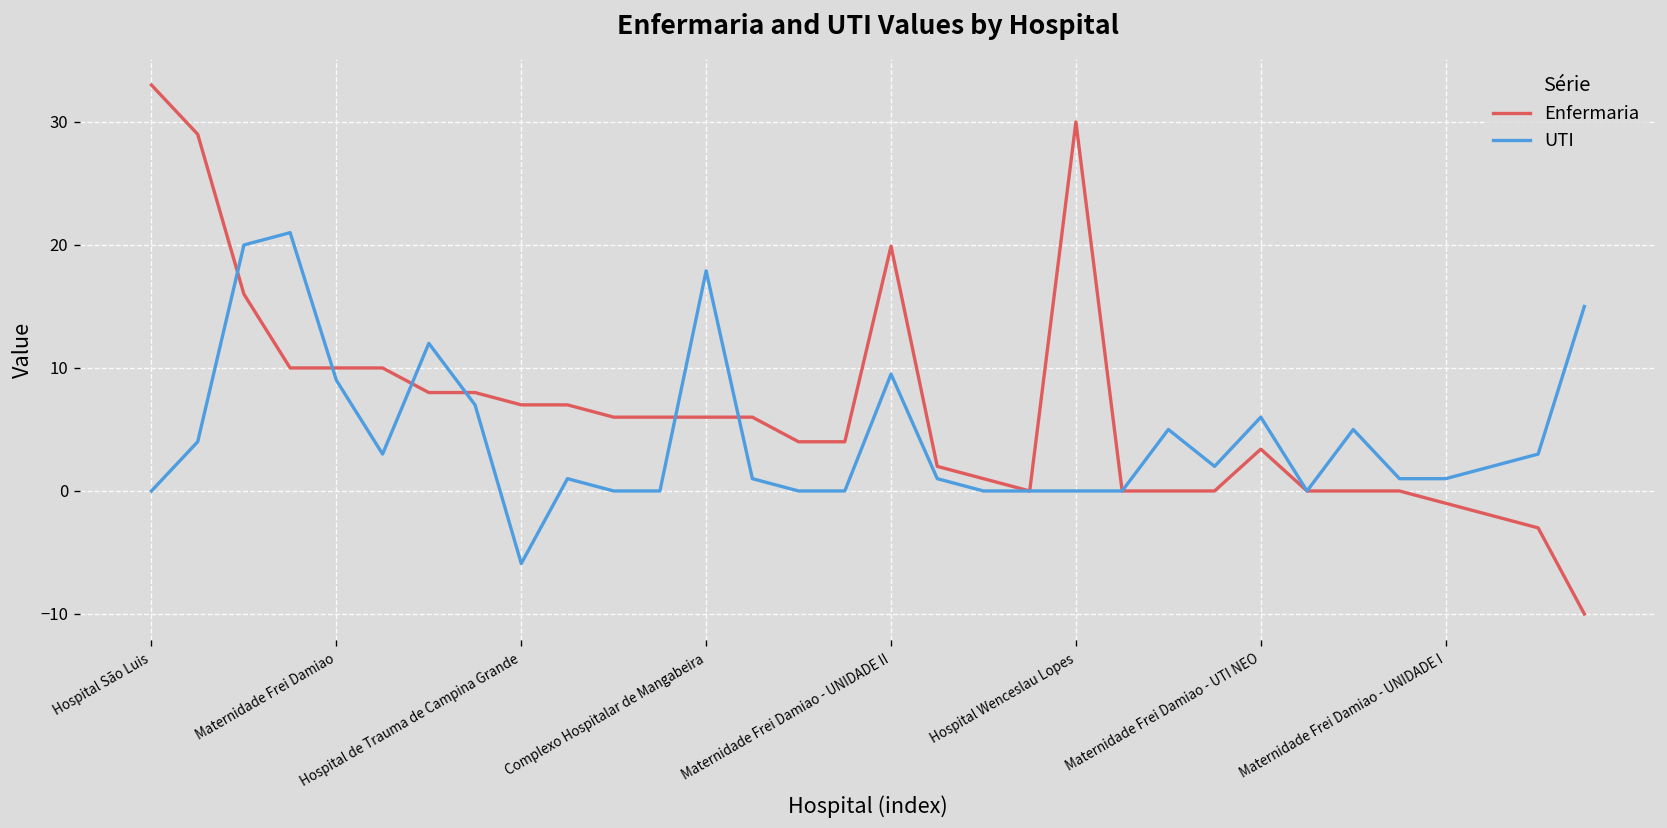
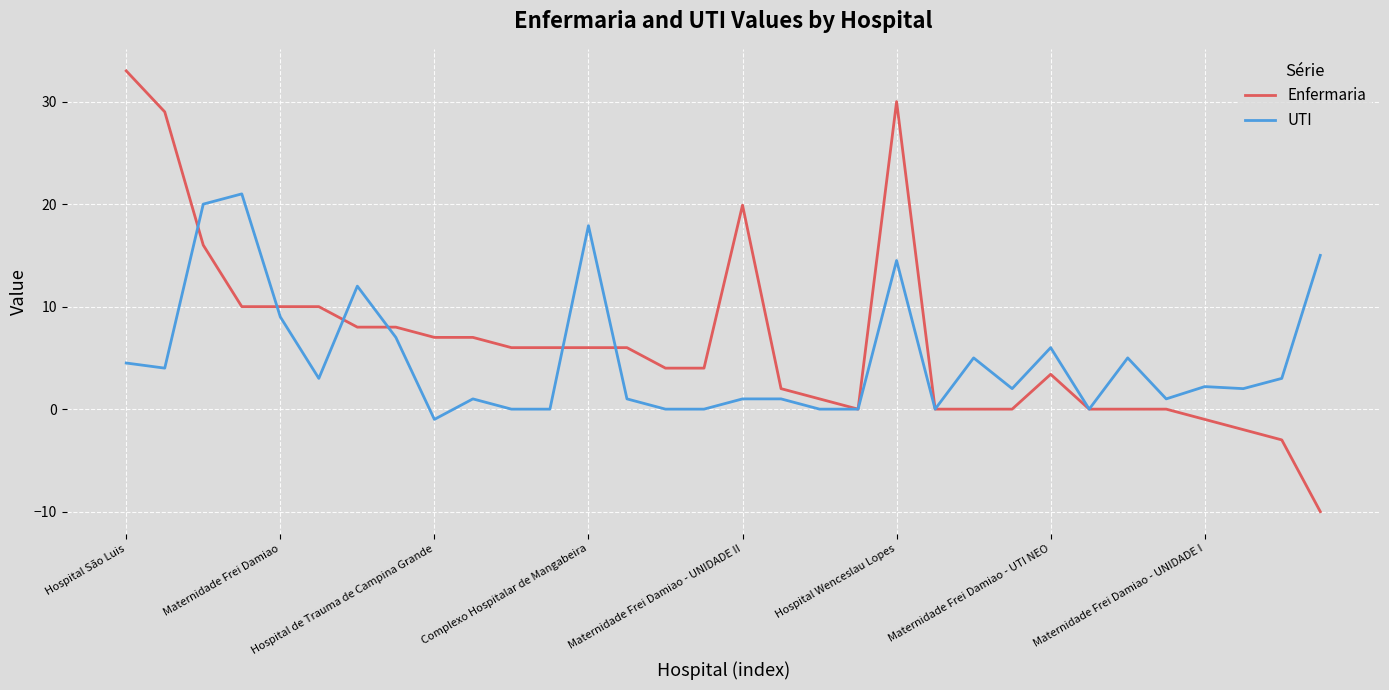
  {
    "Enfermaria": {
      "Hospital São Luis": 33.0,
      "Maternidade Frei Damiao": 10.0,
      "Hospital de Trauma de Campina Grande": 7.0,
      "Complexo Hospitalar de Mangabeira": 6.0,
      "Maternidade Frei Damiao - UNIDADE II": 19.9,
      "Hospital Wenceslau Lopes": 30.0,
      "Maternidade Frei Damiao - UTI NEO": 3.4,
      "Maternidade Frei Damiao - UNIDADE I": -1.0
    },
    "UTI": {
-     "Hospital São Luis": 0.0,
+     "Hospital São Luis": 4.5,
      "Maternidade Frei Damiao": 9.0,
-     "Hospital de Trauma de Campina Grande": -5.9,
+     "Hospital de Trauma de Campina Grande": -1.0,
      "Complexo Hospitalar de Mangabeira": 17.9,
-     "Maternidade Frei Damiao - UNIDADE II": 9.5,
-     "Hospital Wenceslau Lopes": 0.0,
+     "Maternidade Frei Damiao - UNIDADE II": 1.0,
+     "Hospital Wenceslau Lopes": 14.5,
      "Maternidade Frei Damiao - UTI NEO": 6.0,
-     "Maternidade Frei Damiao - UNIDADE I": 1.0
+     "Maternidade Frei Damiao - UNIDADE I": 2.2
    }
  }
